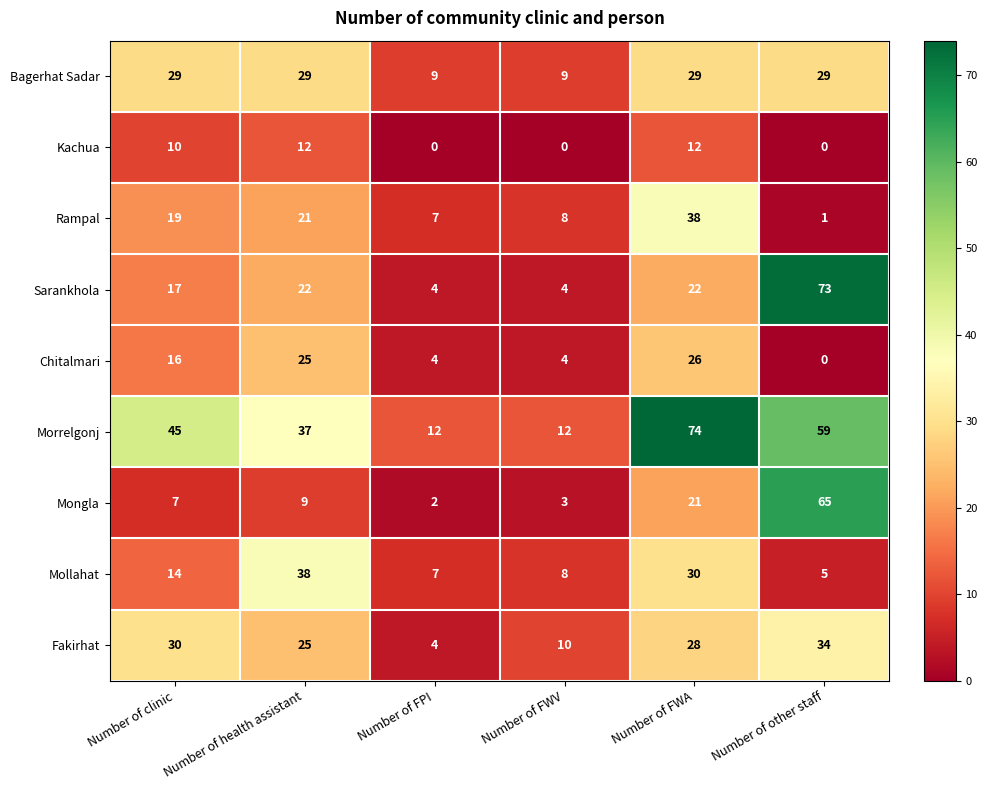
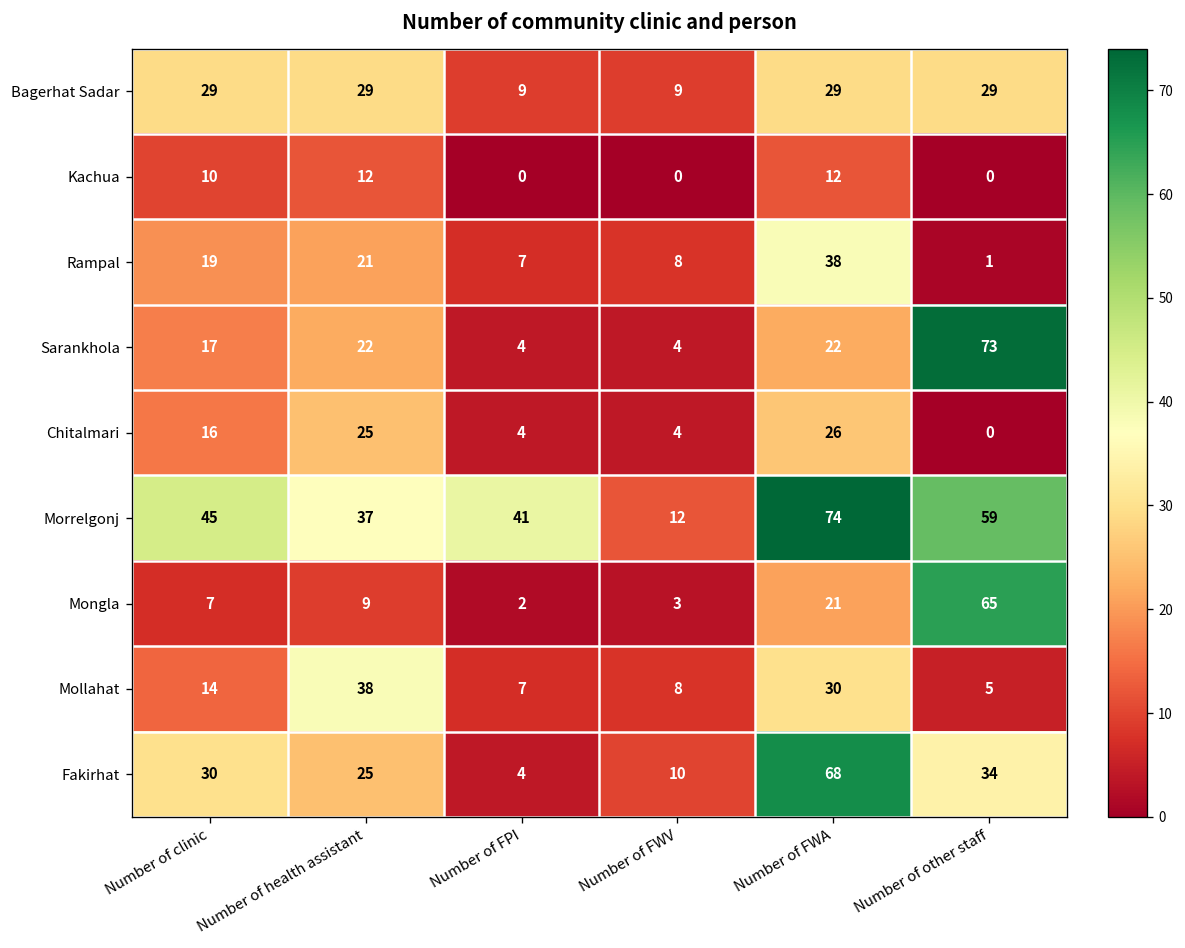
  {
    "Bagerhat Sadar": {
      "Number of clinic": 29,
      "Number of health assistant": 29,
      "Number of FPI": 9,
      "Number of FWV": 9,
      "Number of FWA": 29,
      "Number of other staff": 29
    },
    "Kachua": {
      "Number of clinic": 10,
      "Number of health assistant": 12,
      "Number of FPI": 0,
      "Number of FWV": 0,
      "Number of FWA": 12,
      "Number of other staff": 0
    },
    "Rampal": {
      "Number of clinic": 19,
      "Number of health assistant": 21,
      "Number of FPI": 7,
      "Number of FWV": 8,
      "Number of FWA": 38,
      "Number of other staff": 1
    },
    "Sarankhola": {
      "Number of clinic": 17,
      "Number of health assistant": 22,
      "Number of FPI": 4,
      "Number of FWV": 4,
      "Number of FWA": 22,
      "Number of other staff": 73
    },
    "Chitalmari": {
      "Number of clinic": 16,
      "Number of health assistant": 25,
      "Number of FPI": 4,
      "Number of FWV": 4,
      "Number of FWA": 26,
      "Number of other staff": 0
    },
    "Morrelgonj": {
      "Number of clinic": 45,
      "Number of health assistant": 37,
-     "Number of FPI": 12,
+     "Number of FPI": 41,
      "Number of FWV": 12,
      "Number of FWA": 74,
      "Number of other staff": 59
    },
    "Mongla": {
      "Number of clinic": 7,
      "Number of health assistant": 9,
      "Number of FPI": 2,
      "Number of FWV": 3,
      "Number of FWA": 21,
      "Number of other staff": 65
    },
    "Mollahat": {
      "Number of clinic": 14,
      "Number of health assistant": 38,
      "Number of FPI": 7,
      "Number of FWV": 8,
      "Number of FWA": 30,
      "Number of other staff": 5
    },
    "Fakirhat": {
      "Number of clinic": 30,
      "Number of health assistant": 25,
      "Number of FPI": 4,
      "Number of FWV": 10,
-     "Number of FWA": 28,
+     "Number of FWA": 68,
      "Number of other staff": 34
    }
  }
